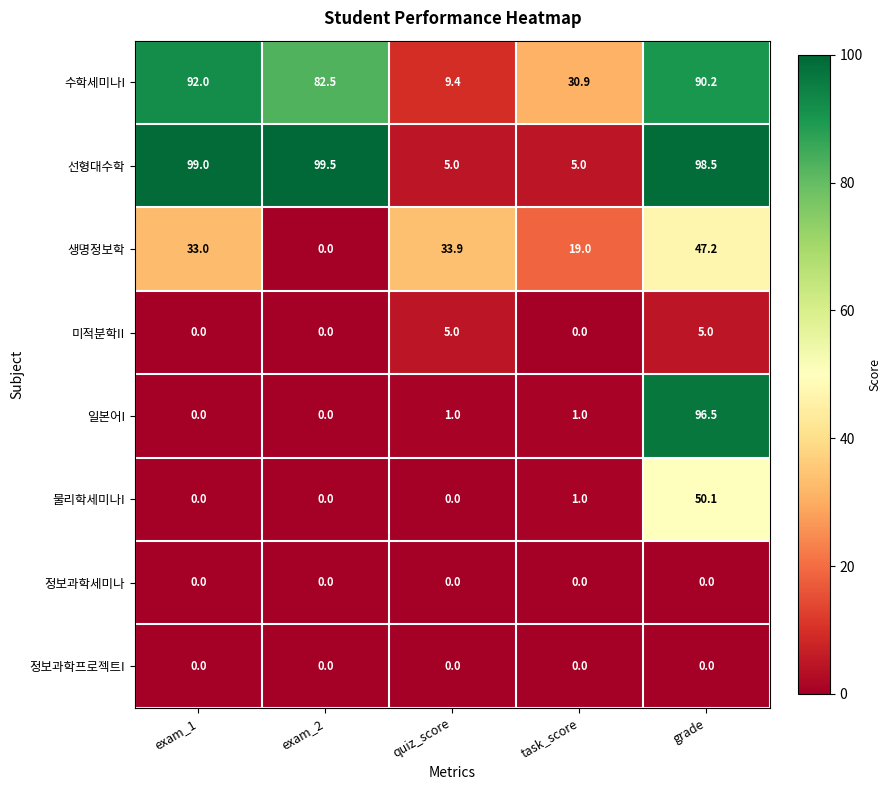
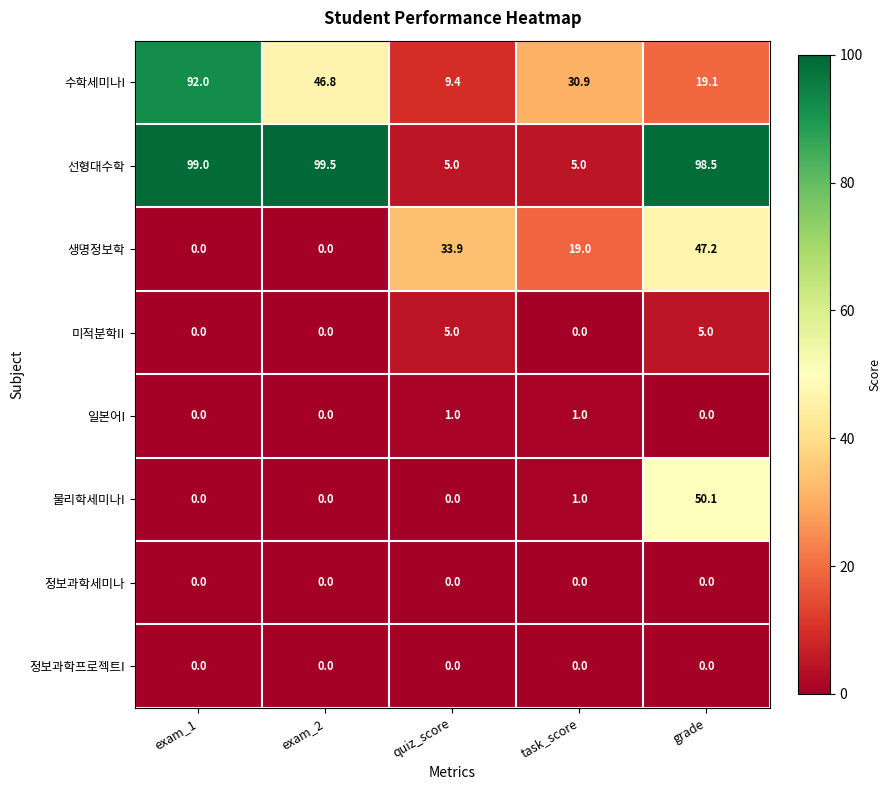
  {
    "수학세미나I": {
      "exam_1": 92.0,
-     "exam_2": 82.5,
+     "exam_2": 46.8,
      "quiz_score": 9.4,
      "task_score": 30.9,
-     "grade": 90.2
+     "grade": 19.1
    },
    "선형대수학": {
      "exam_1": 99.0,
      "exam_2": 99.5,
      "quiz_score": 5.0,
      "task_score": 5.0,
      "grade": 98.5
    },
    "생명정보학": {
-     "exam_1": 33.0,
+     "exam_1": 0.0,
      "exam_2": 0.0,
      "quiz_score": 33.9,
      "task_score": 19.0,
      "grade": 47.2
    },
    "미적분학II": {
      "exam_1": 0.0,
      "exam_2": 0.0,
      "quiz_score": 5.0,
      "task_score": 0.0,
      "grade": 5.0
    },
    "일본어I": {
      "exam_1": 0.0,
      "exam_2": 0.0,
      "quiz_score": 1.0,
      "task_score": 1.0,
-     "grade": 96.5
+     "grade": 0.0
    },
    "물리학세미나I": {
      "exam_1": 0.0,
      "exam_2": 0.0,
      "quiz_score": 0.0,
      "task_score": 1.0,
      "grade": 50.1
    },
    "정보과학세미나": {
      "exam_1": 0.0,
      "exam_2": 0.0,
      "quiz_score": 0.0,
      "task_score": 0.0,
      "grade": 0.0
    },
    "정보과학프로젝트I": {
      "exam_1": 0.0,
      "exam_2": 0.0,
      "quiz_score": 0.0,
      "task_score": 0.0,
      "grade": 0.0
    }
  }
